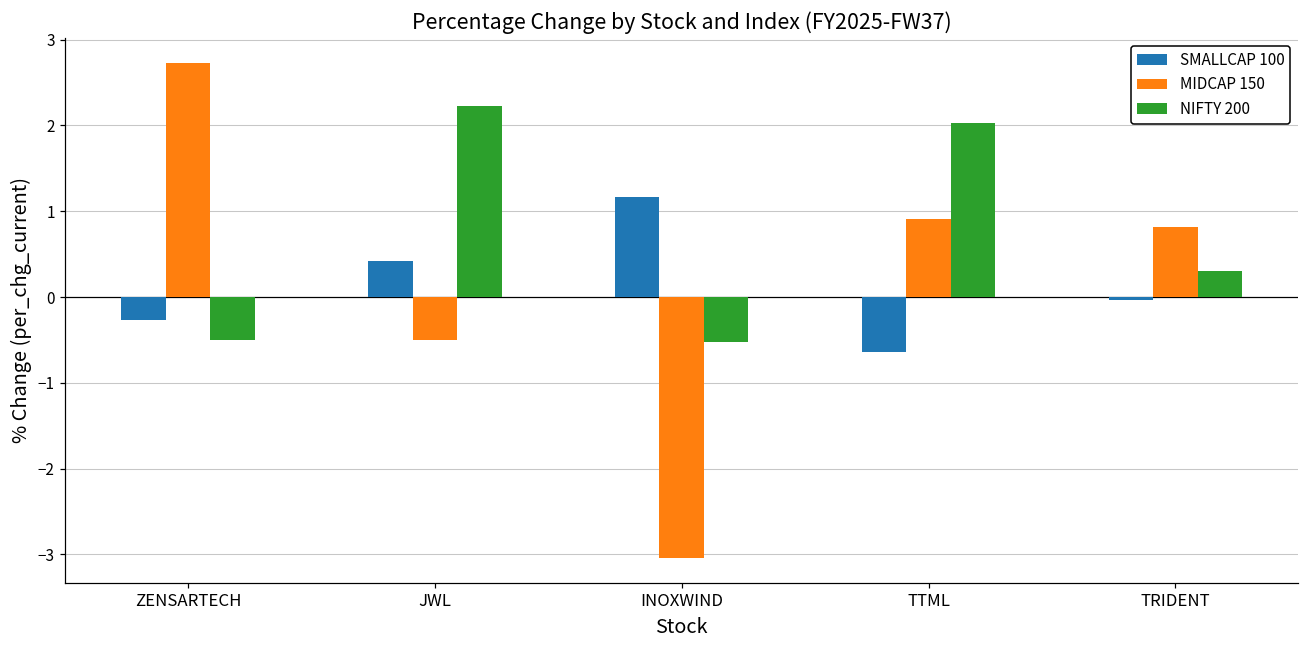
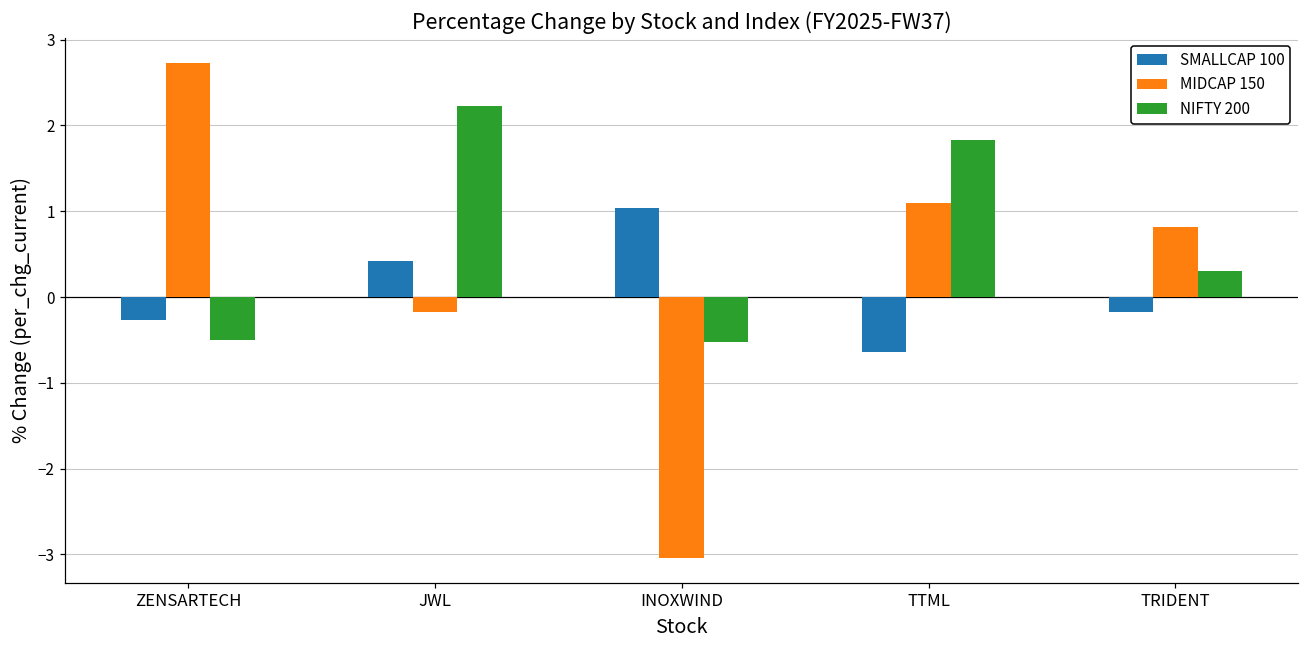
  {
    "SMALLCAP 100": {
      "ZENSARTECH": -0.3,
      "JWL": 0.4,
-     "INOXWIND": 1.2,
+     "INOXWIND": 1.0,
      "TTML": -0.6,
-     "TRIDENT": 0.0
+     "TRIDENT": -0.2
    },
    "MIDCAP 150": {
      "ZENSARTECH": 2.7,
-     "JWL": -0.5,
+     "JWL": -0.2,
      "INOXWIND": -3.0,
-     "TTML": 0.9,
+     "TTML": 1.1,
      "TRIDENT": 0.8
    },
    "NIFTY 200": {
      "ZENSARTECH": -0.5,
      "JWL": 2.2,
      "INOXWIND": -0.5,
-     "TTML": 2.0,
+     "TTML": 1.8,
      "TRIDENT": 0.3
    }
  }
